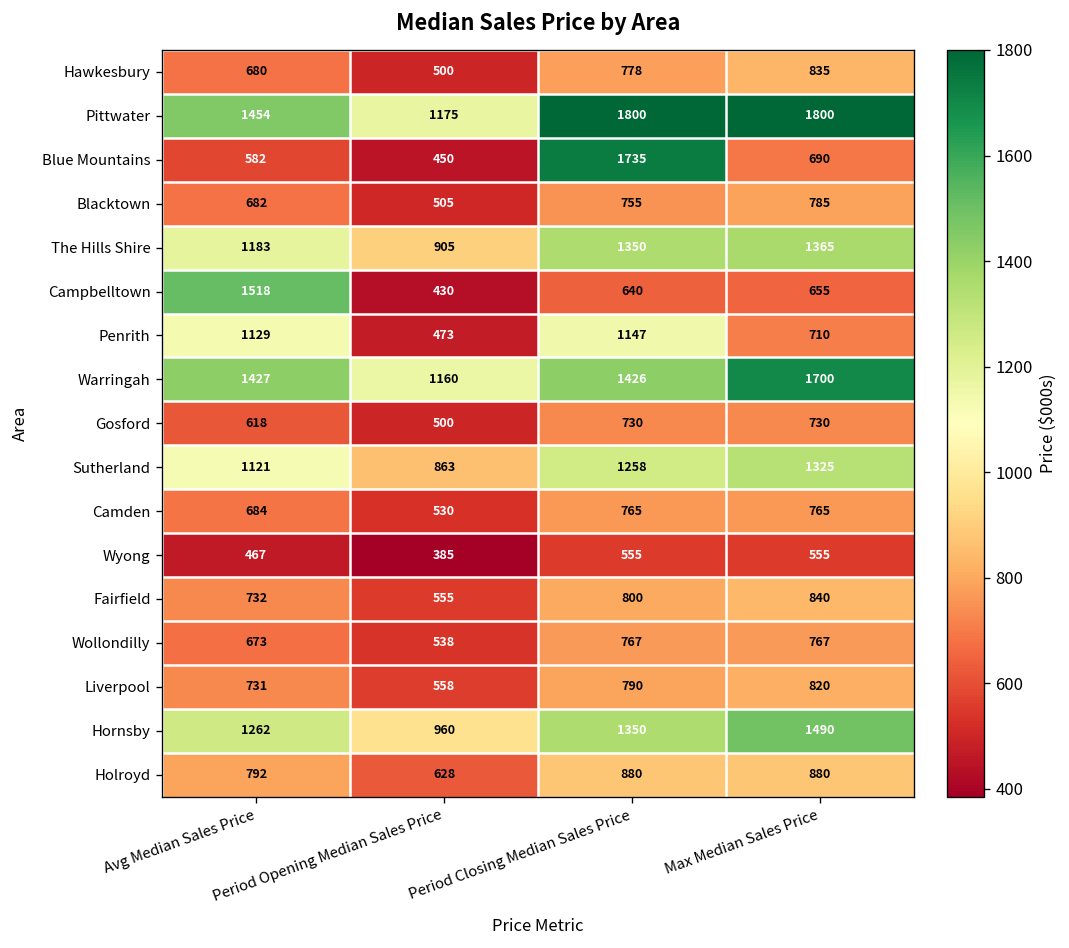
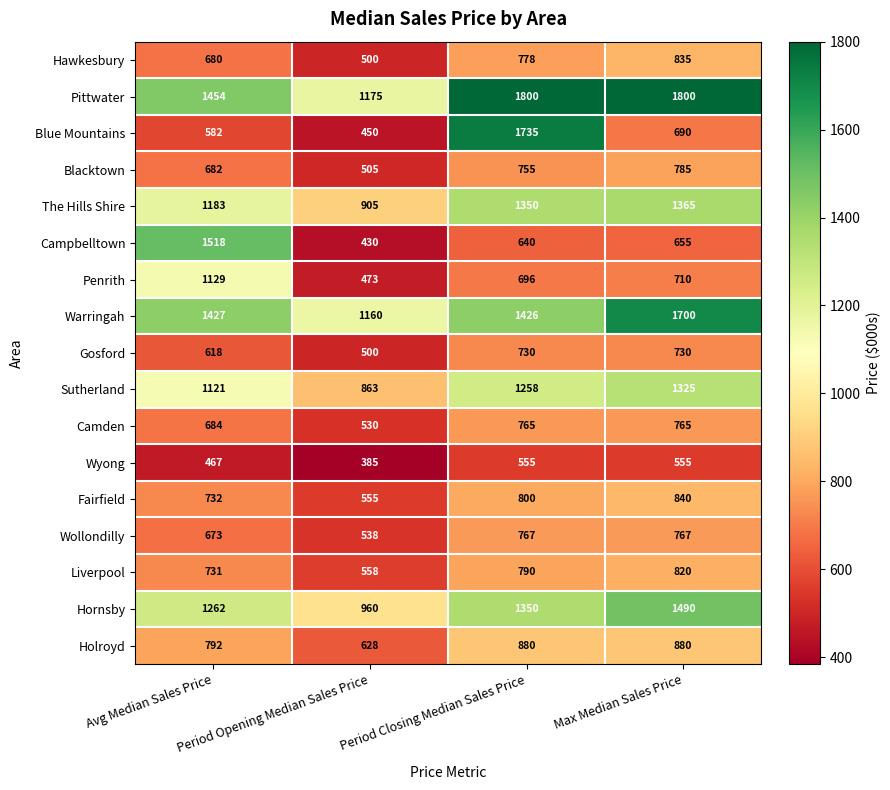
  {
    "Hawkesbury": {
      "Avg Median Sales Price": 680,
      "Period Opening Median Sales Price": 500,
      "Period Closing Median Sales Price": 778,
      "Max Median Sales Price": 835
    },
    "Pittwater": {
      "Avg Median Sales Price": 1454,
      "Period Opening Median Sales Price": 1175,
      "Period Closing Median Sales Price": 1800,
      "Max Median Sales Price": 1800
    },
    "Blue Mountains": {
      "Avg Median Sales Price": 582,
      "Period Opening Median Sales Price": 450,
      "Period Closing Median Sales Price": 1735,
      "Max Median Sales Price": 690
    },
    "Blacktown": {
      "Avg Median Sales Price": 682,
      "Period Opening Median Sales Price": 505,
      "Period Closing Median Sales Price": 755,
      "Max Median Sales Price": 785
    },
    "The Hills Shire": {
      "Avg Median Sales Price": 1183,
      "Period Opening Median Sales Price": 905,
      "Period Closing Median Sales Price": 1350,
      "Max Median Sales Price": 1365
    },
    "Campbelltown": {
      "Avg Median Sales Price": 1518,
      "Period Opening Median Sales Price": 430,
      "Period Closing Median Sales Price": 640,
      "Max Median Sales Price": 655
    },
    "Penrith": {
      "Avg Median Sales Price": 1129,
      "Period Opening Median Sales Price": 473,
-     "Period Closing Median Sales Price": 1147,
+     "Period Closing Median Sales Price": 696,
      "Max Median Sales Price": 710
    },
    "Warringah": {
      "Avg Median Sales Price": 1427,
      "Period Opening Median Sales Price": 1160,
      "Period Closing Median Sales Price": 1426,
      "Max Median Sales Price": 1700
    },
    "Gosford": {
      "Avg Median Sales Price": 618,
      "Period Opening Median Sales Price": 500,
      "Period Closing Median Sales Price": 730,
      "Max Median Sales Price": 730
    },
    "Sutherland": {
      "Avg Median Sales Price": 1121,
      "Period Opening Median Sales Price": 863,
      "Period Closing Median Sales Price": 1258,
      "Max Median Sales Price": 1325
    },
    "Camden": {
      "Avg Median Sales Price": 684,
      "Period Opening Median Sales Price": 530,
      "Period Closing Median Sales Price": 765,
      "Max Median Sales Price": 765
    },
    "Wyong": {
      "Avg Median Sales Price": 467,
      "Period Opening Median Sales Price": 385,
      "Period Closing Median Sales Price": 555,
      "Max Median Sales Price": 555
    },
    "Fairfield": {
      "Avg Median Sales Price": 732,
      "Period Opening Median Sales Price": 555,
      "Period Closing Median Sales Price": 800,
      "Max Median Sales Price": 840
    },
    "Wollondilly": {
      "Avg Median Sales Price": 673,
      "Period Opening Median Sales Price": 538,
      "Period Closing Median Sales Price": 767,
      "Max Median Sales Price": 767
    },
    "Liverpool": {
      "Avg Median Sales Price": 731,
      "Period Opening Median Sales Price": 558,
      "Period Closing Median Sales Price": 790,
      "Max Median Sales Price": 820
    },
    "Hornsby": {
      "Avg Median Sales Price": 1262,
      "Period Opening Median Sales Price": 960,
      "Period Closing Median Sales Price": 1350,
      "Max Median Sales Price": 1490
    },
    "Holroyd": {
      "Avg Median Sales Price": 792,
      "Period Opening Median Sales Price": 628,
      "Period Closing Median Sales Price": 880,
      "Max Median Sales Price": 880
    }
  }
